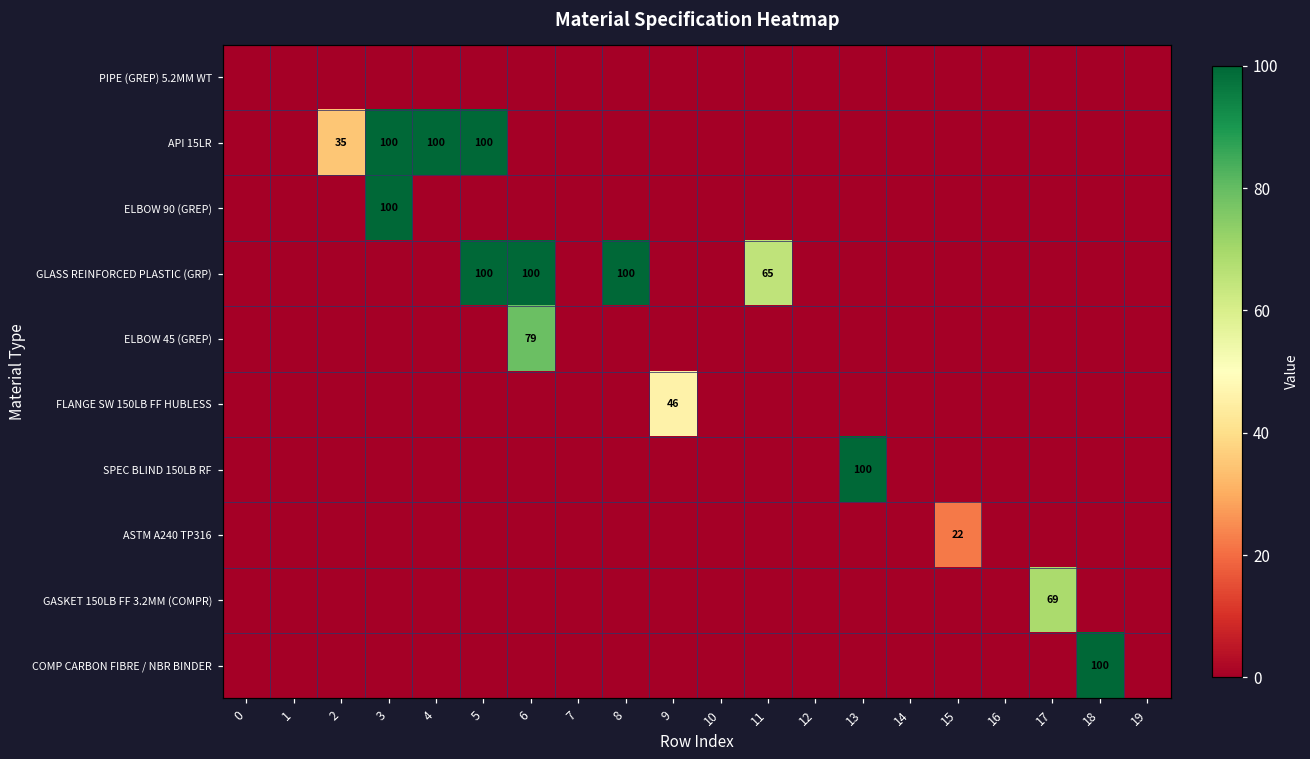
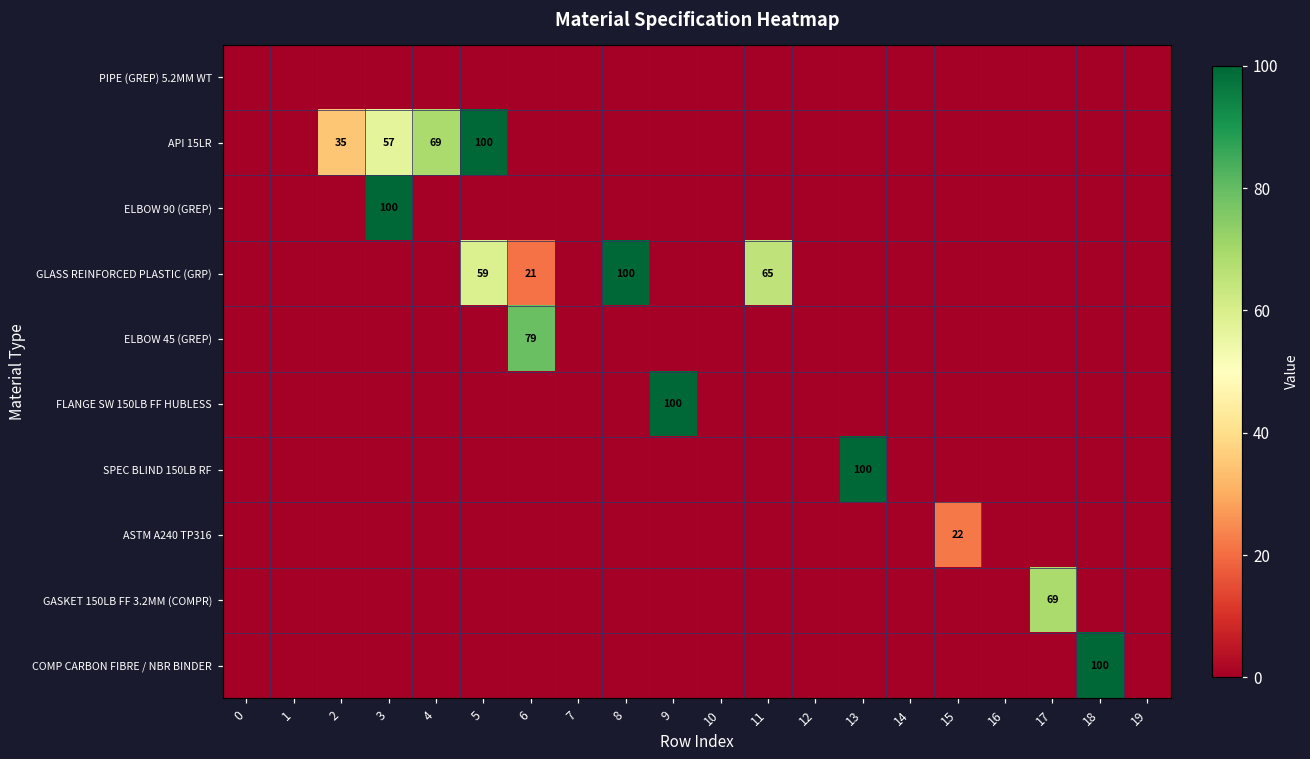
  {
    "API 15LR": {
      "2": 35,
-     "3": 100,
-     "4": 100,
+     "3": 57,
+     "4": 69,
      "5": 100
    },
    "ELBOW 90 (GREP)": {
      "3": 100
    },
    "GLASS REINFORCED PLASTIC (GRP)": {
-     "5": 100,
-     "6": 100,
+     "5": 59,
+     "6": 21,
      "8": 100,
      "11": 65
    },
    "ELBOW 45 (GREP)": {
      "6": 79
    },
    "FLANGE SW 150LB FF HUBLESS": {
-     "9": 46
+     "9": 100
    },
    "SPEC BLIND 150LB RF": {
      "13": 100
    },
    "ASTM A240 TP316": {
      "15": 22
    },
    "GASKET 150LB FF 3.2MM (COMPR)": {
      "17": 69
    },
    "COMP CARBON FIBRE / NBR BINDER": {
      "18": 100
    }
  }
